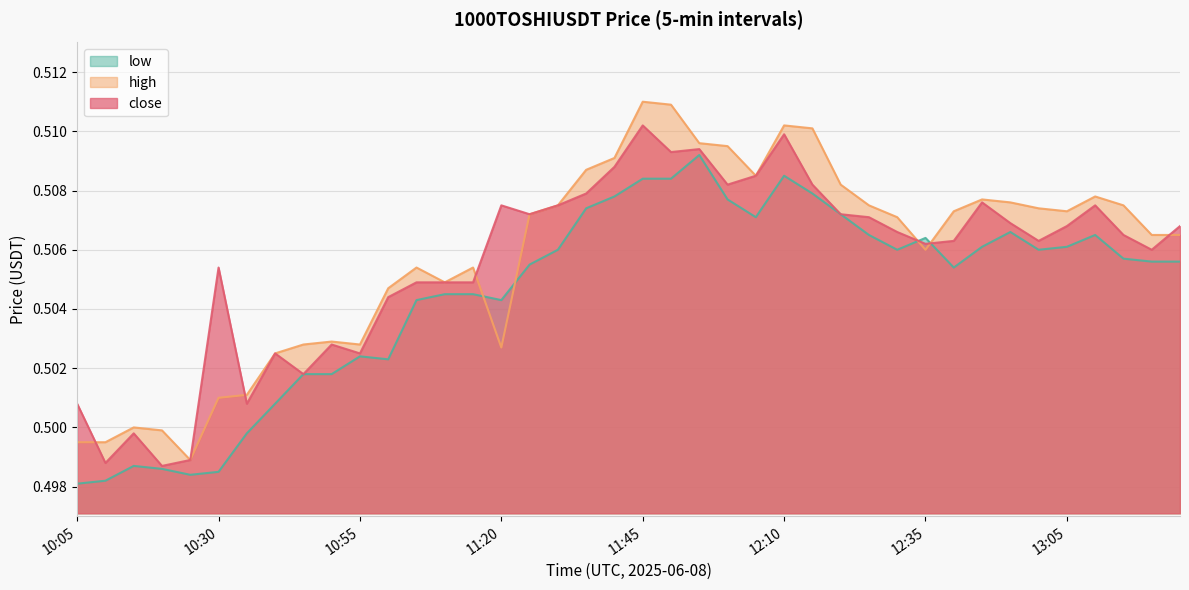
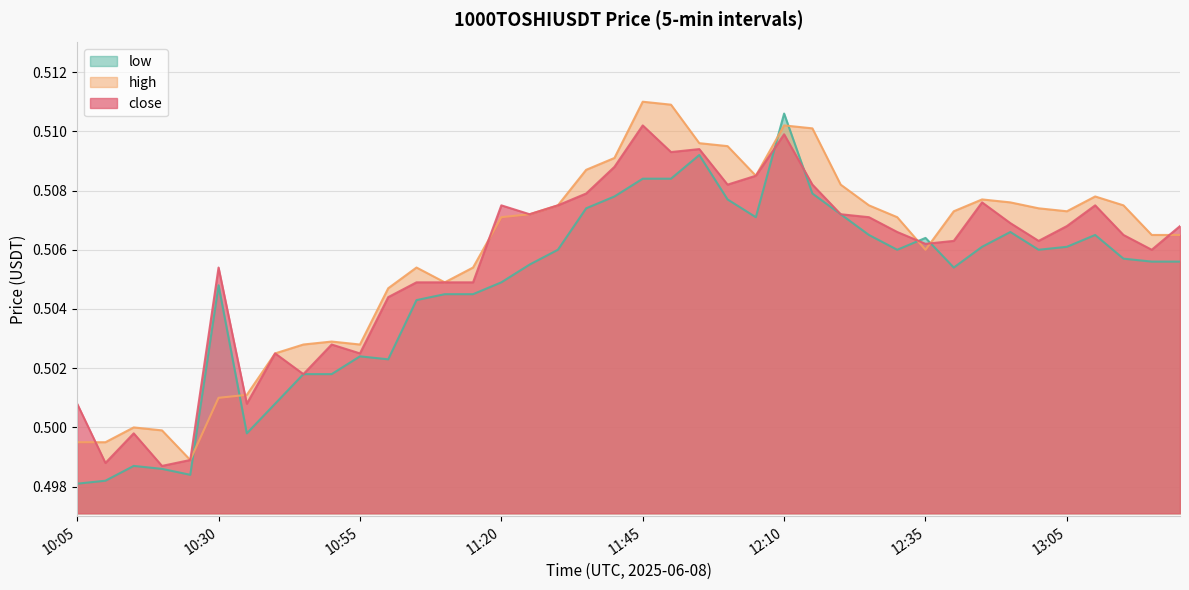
  {
    "low": {
      "10:05": 0.4981,
-     "10:30": 0.4985,
+     "10:30": 0.5048,
      "10:55": 0.5024,
-     "11:20": 0.5043,
+     "11:20": 0.5049,
      "11:45": 0.5084,
-     "12:10": 0.5085,
+     "12:10": 0.5106,
      "12:35": 0.5064,
      "13:05": 0.5061
    },
    "high": {
      "10:05": 0.4995,
      "10:30": 0.5010,
      "10:55": 0.5028,
-     "11:20": 0.5027,
+     "11:20": 0.5071,
      "11:45": 0.5110,
      "12:10": 0.5102,
      "12:35": 0.5060,
      "13:05": 0.5073
    },
    "close": {
      "10:05": 0.5008,
      "10:30": 0.5054,
      "10:55": 0.5025,
      "11:20": 0.5075,
      "11:45": 0.5102,
      "12:10": 0.5099,
      "12:35": 0.5062,
      "13:05": 0.5068
    }
  }
